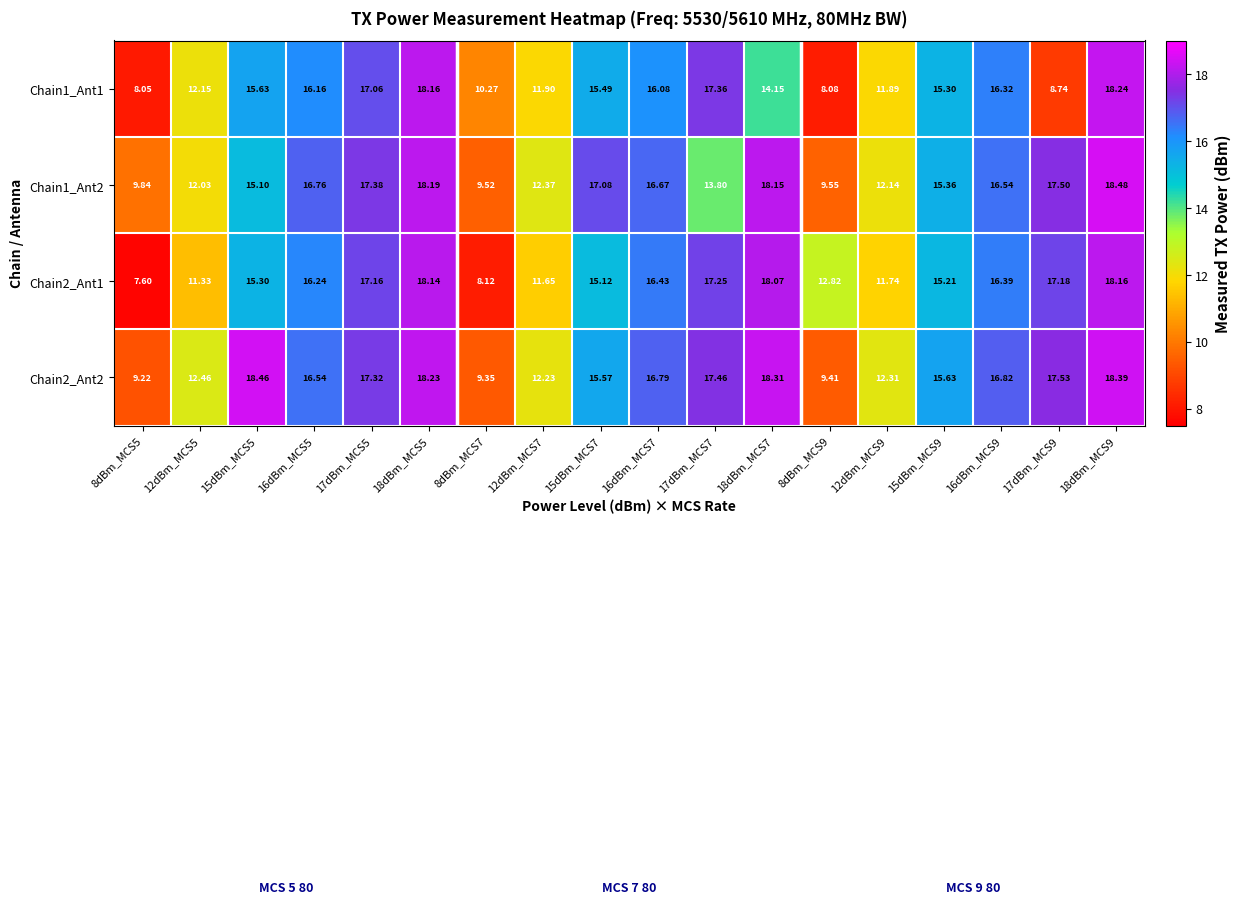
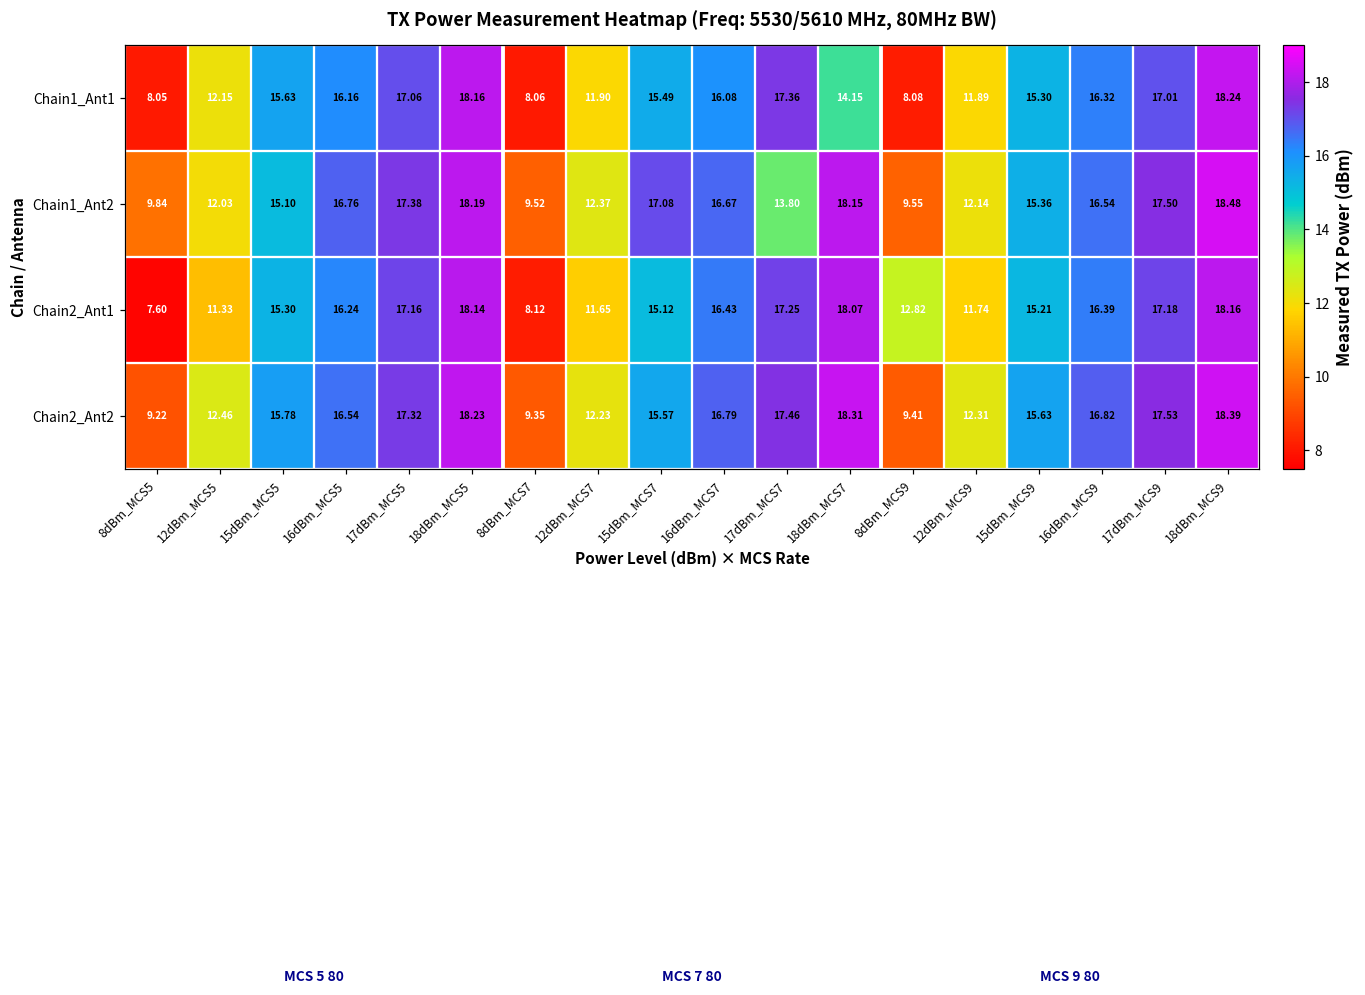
  {
    "Chain1_Ant1": {
      "8dBm_MCS5": 8.05,
      "12dBm_MCS5": 12.15,
      "15dBm_MCS5": 15.63,
      "16dBm_MCS5": 16.16,
      "17dBm_MCS5": 17.06,
      "18dBm_MCS5": 18.16,
-     "8dBm_MCS7": 10.27,
+     "8dBm_MCS7": 8.06,
      "12dBm_MCS7": 11.90,
      "15dBm_MCS7": 15.49,
      "16dBm_MCS7": 16.08,
      "17dBm_MCS7": 17.36,
      "18dBm_MCS7": 14.15,
      "8dBm_MCS9": 8.08,
      "12dBm_MCS9": 11.89,
      "15dBm_MCS9": 15.30,
      "16dBm_MCS9": 16.32,
-     "17dBm_MCS9": 8.74,
+     "17dBm_MCS9": 17.01,
      "18dBm_MCS9": 18.24
    },
    "Chain1_Ant2": {
      "8dBm_MCS5": 9.84,
      "12dBm_MCS5": 12.03,
      "15dBm_MCS5": 15.10,
      "16dBm_MCS5": 16.76,
      "17dBm_MCS5": 17.38,
      "18dBm_MCS5": 18.19,
      "8dBm_MCS7": 9.52,
      "12dBm_MCS7": 12.37,
      "15dBm_MCS7": 17.08,
      "16dBm_MCS7": 16.67,
      "17dBm_MCS7": 13.80,
      "18dBm_MCS7": 18.15,
      "8dBm_MCS9": 9.55,
      "12dBm_MCS9": 12.14,
      "15dBm_MCS9": 15.36,
      "16dBm_MCS9": 16.54,
      "17dBm_MCS9": 17.50,
      "18dBm_MCS9": 18.48
    },
    "Chain2_Ant1": {
      "8dBm_MCS5": 7.60,
      "12dBm_MCS5": 11.33,
      "15dBm_MCS5": 15.30,
      "16dBm_MCS5": 16.24,
      "17dBm_MCS5": 17.16,
      "18dBm_MCS5": 18.14,
      "8dBm_MCS7": 8.12,
      "12dBm_MCS7": 11.65,
      "15dBm_MCS7": 15.12,
      "16dBm_MCS7": 16.43,
      "17dBm_MCS7": 17.25,
      "18dBm_MCS7": 18.07,
      "8dBm_MCS9": 12.82,
      "12dBm_MCS9": 11.74,
      "15dBm_MCS9": 15.21,
      "16dBm_MCS9": 16.39,
      "17dBm_MCS9": 17.18,
      "18dBm_MCS9": 18.16
    },
    "Chain2_Ant2": {
      "8dBm_MCS5": 9.22,
      "12dBm_MCS5": 12.46,
-     "15dBm_MCS5": 18.46,
+     "15dBm_MCS5": 15.78,
      "16dBm_MCS5": 16.54,
      "17dBm_MCS5": 17.32,
      "18dBm_MCS5": 18.23,
      "8dBm_MCS7": 9.35,
      "12dBm_MCS7": 12.23,
      "15dBm_MCS7": 15.57,
      "16dBm_MCS7": 16.79,
      "17dBm_MCS7": 17.46,
      "18dBm_MCS7": 18.31,
      "8dBm_MCS9": 9.41,
      "12dBm_MCS9": 12.31,
      "15dBm_MCS9": 15.63,
      "16dBm_MCS9": 16.82,
      "17dBm_MCS9": 17.53,
      "18dBm_MCS9": 18.39
    }
  }
